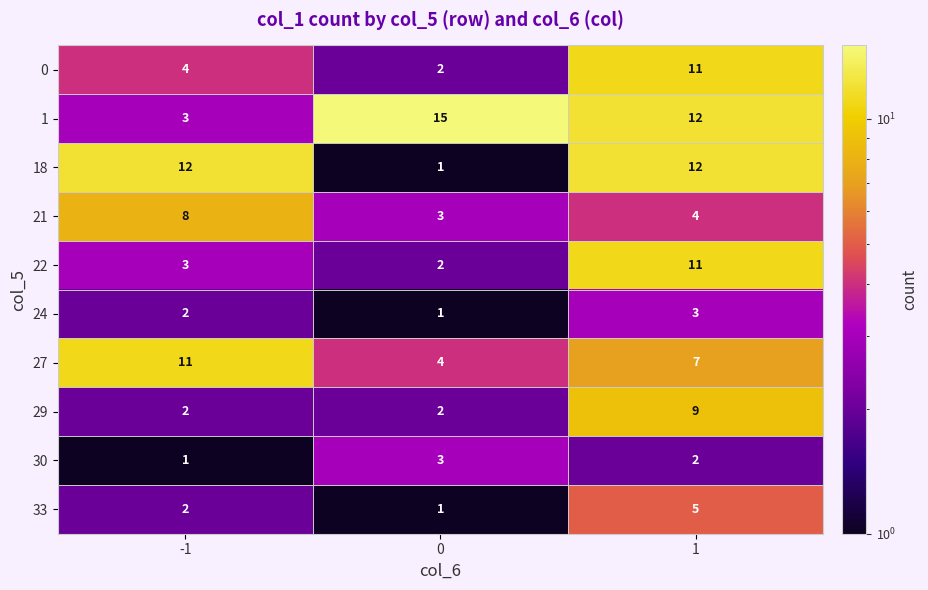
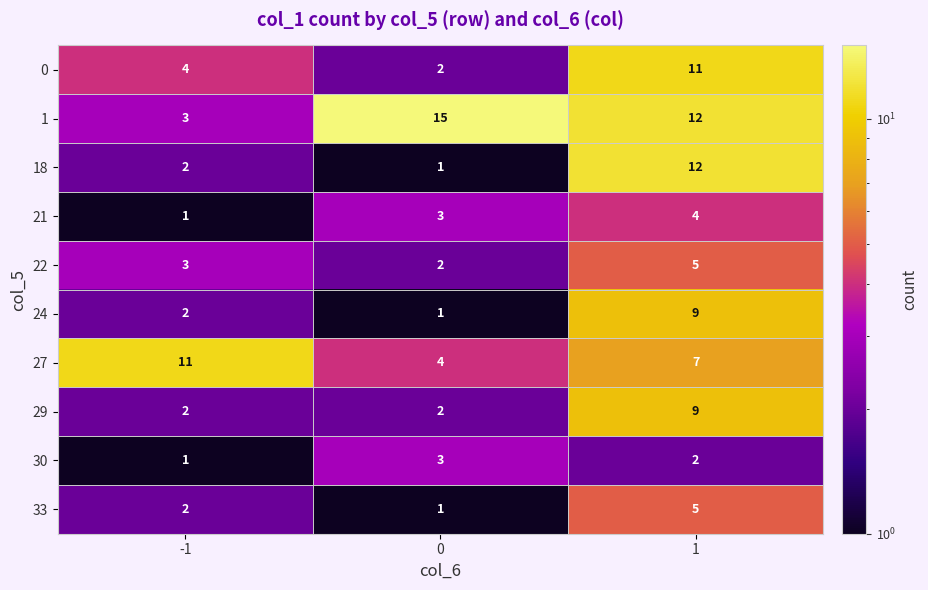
  {
    "0": {
      "-1": 4,
      "0": 2,
      "1": 11
    },
    "1": {
      "-1": 3,
      "0": 15,
      "1": 12
    },
    "18": {
-     "-1": 12,
+     "-1": 2,
      "0": 1,
      "1": 12
    },
    "21": {
-     "-1": 8,
+     "-1": 1,
      "0": 3,
      "1": 4
    },
    "22": {
      "-1": 3,
      "0": 2,
-     "1": 11
+     "1": 5
    },
    "24": {
      "-1": 2,
      "0": 1,
-     "1": 3
+     "1": 9
    },
    "27": {
      "-1": 11,
      "0": 4,
      "1": 7
    },
    "29": {
      "-1": 2,
      "0": 2,
      "1": 9
    },
    "30": {
      "-1": 1,
      "0": 3,
      "1": 2
    },
    "33": {
      "-1": 2,
      "0": 1,
      "1": 5
    }
  }
